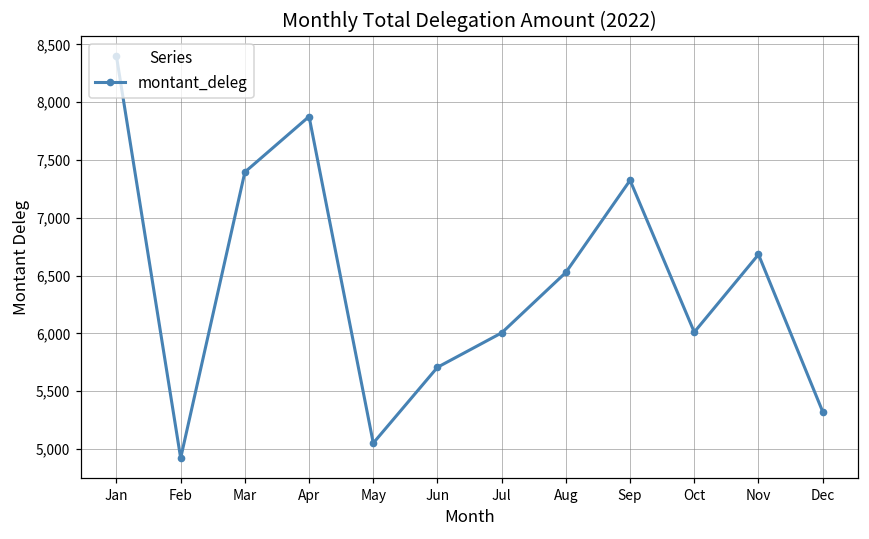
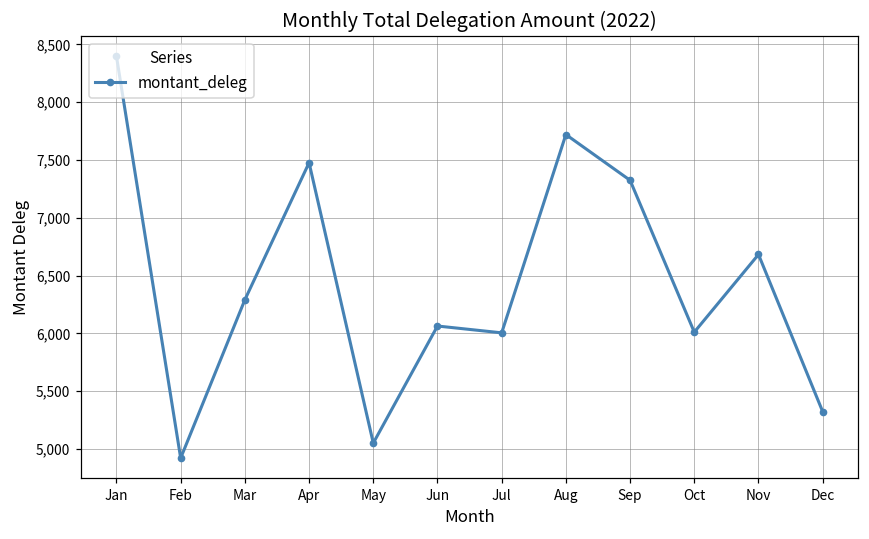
  {
    "Feb": "4,920",
-   "Mar": "7,400",
-   "Apr": "7,880",
+   "Mar": "6,290",
+   "Apr": "7,480",
    "May": "5,050",
-   "Jun": "5,710",
+   "Jun": "6,060",
    "Jul": "6,000",
-   "Aug": "6,530",
+   "Aug": "7,720",
    "Sep": "7,320",
    "Oct": "6,010",
    "Nov": "6,680",
    "Dec": "5,320"
  }
